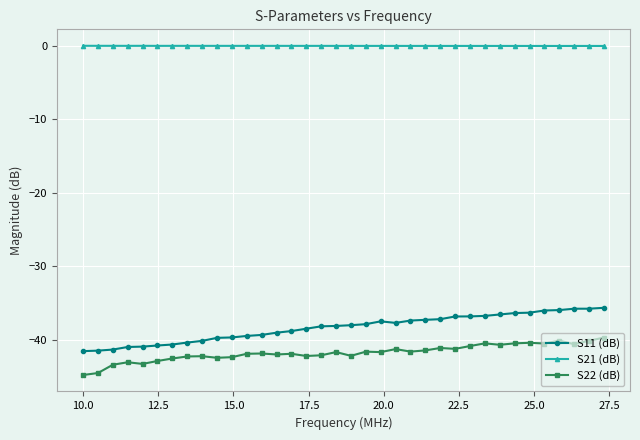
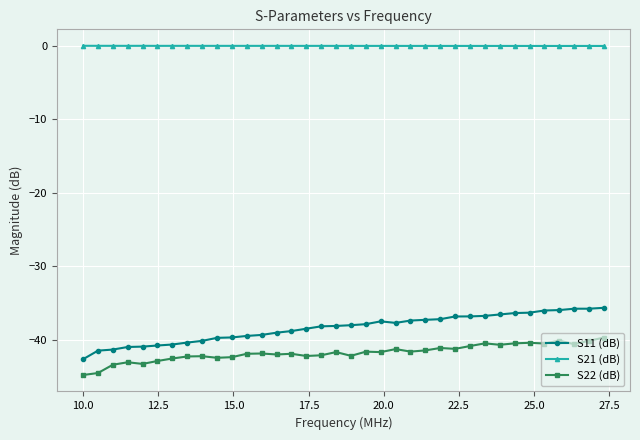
  {
    "S11 (dB)": {
-     "10.0": -42
+     "10.0": -43
    },
    "S21 (dB)": {
      "10.0": 0
    },
    "S22 (dB)": {
      "10.0": -45
    }
  }
